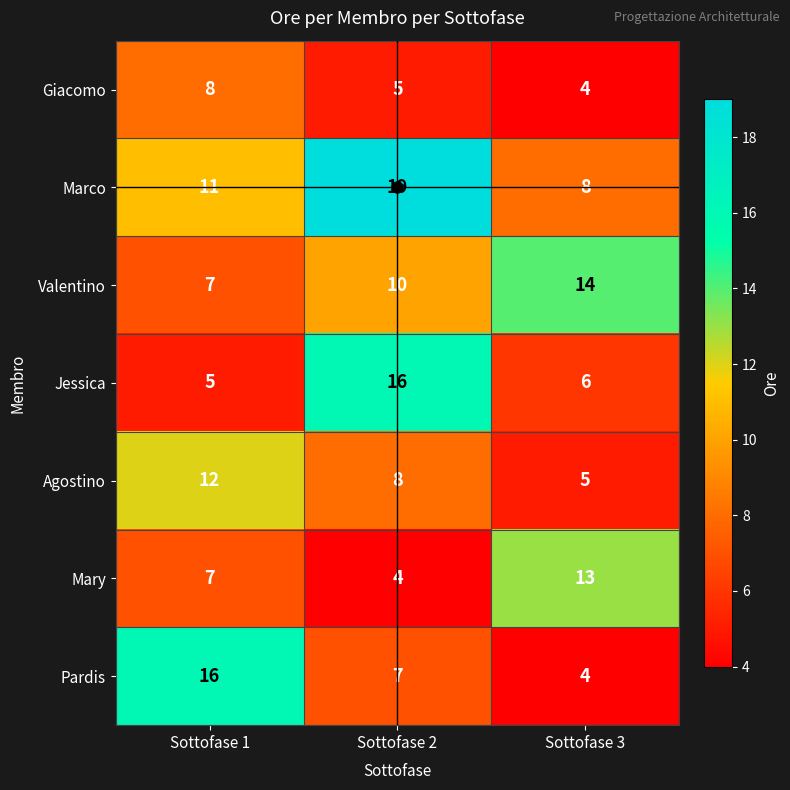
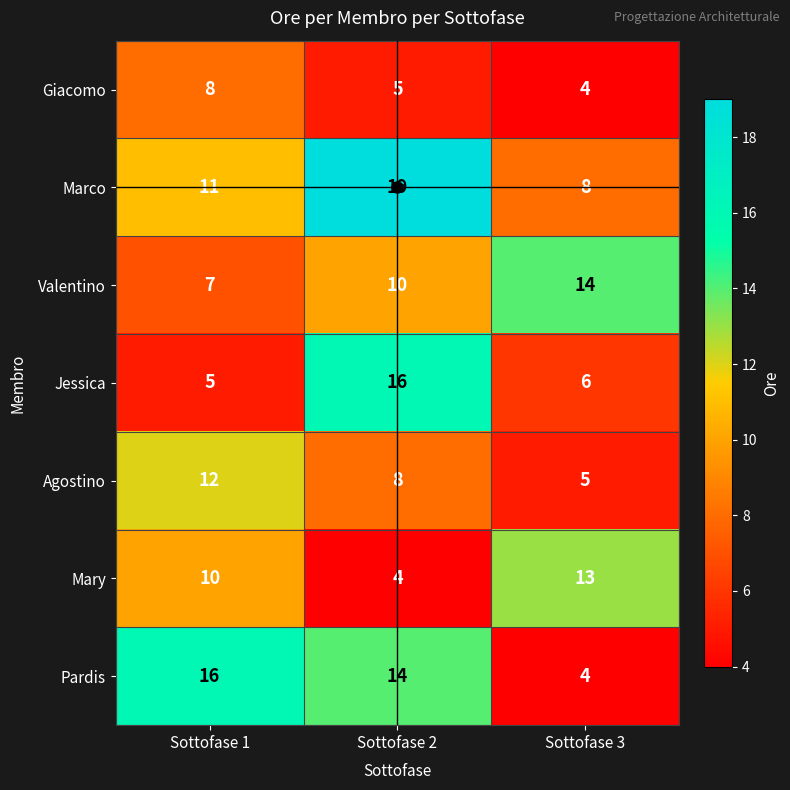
  {
    "Giacomo": {
      "Sottofase 1": 8,
      "Sottofase 2": 5,
      "Sottofase 3": 4
    },
    "Marco": {
      "Sottofase 1": 11,
      "Sottofase 3": 8
    },
    "Valentino": {
      "Sottofase 1": 7,
      "Sottofase 2": 10,
      "Sottofase 3": 14
    },
    "Jessica": {
      "Sottofase 1": 5,
      "Sottofase 2": 16,
      "Sottofase 3": 6
    },
    "Agostino": {
      "Sottofase 1": 12,
      "Sottofase 2": 8,
      "Sottofase 3": 5
    },
    "Mary": {
-     "Sottofase 1": 7,
+     "Sottofase 1": 10,
      "Sottofase 2": 4,
      "Sottofase 3": 13
    },
    "Pardis": {
      "Sottofase 1": 16,
-     "Sottofase 2": 7,
+     "Sottofase 2": 14,
      "Sottofase 3": 4
    }
  }
